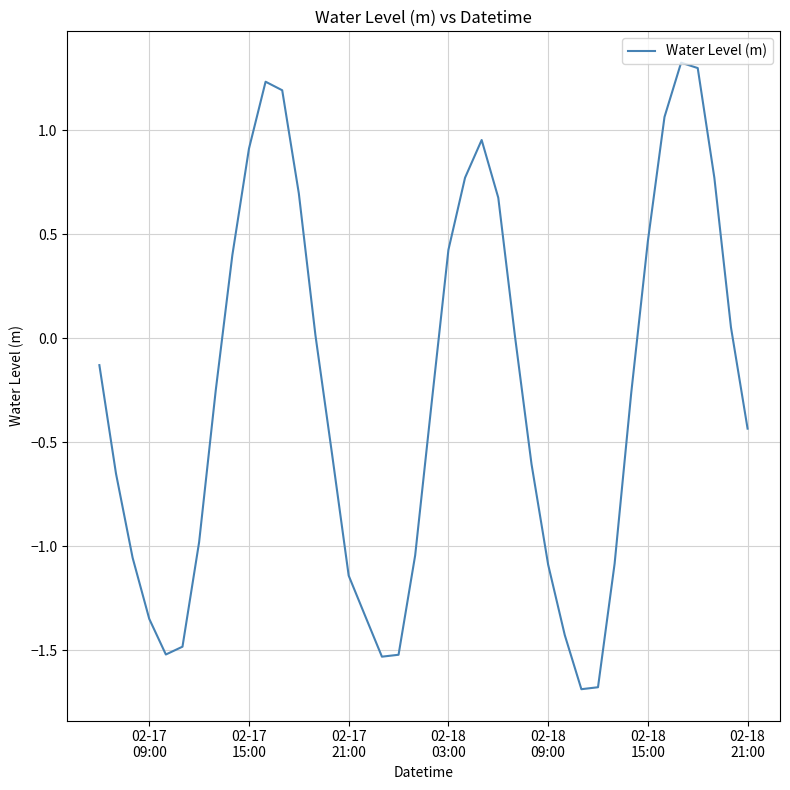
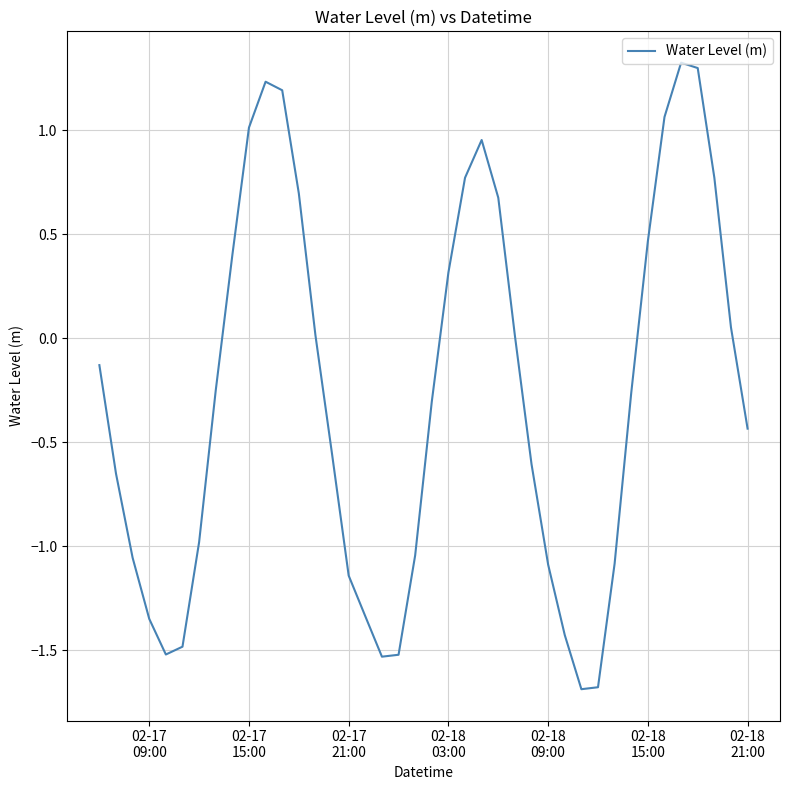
  {
    "02-17 09:00": -1.35,
-   "02-17 15:00": 0.91,
+   "02-17 15:00": 1.01,
    "02-17 21:00": -1.14,
-   "02-18 03:00": 0.42,
+   "02-18 03:00": 0.32,
    "02-18 09:00": -1.09,
    "02-18 15:00": 0.47,
    "02-18 21:00": -0.43
  }
